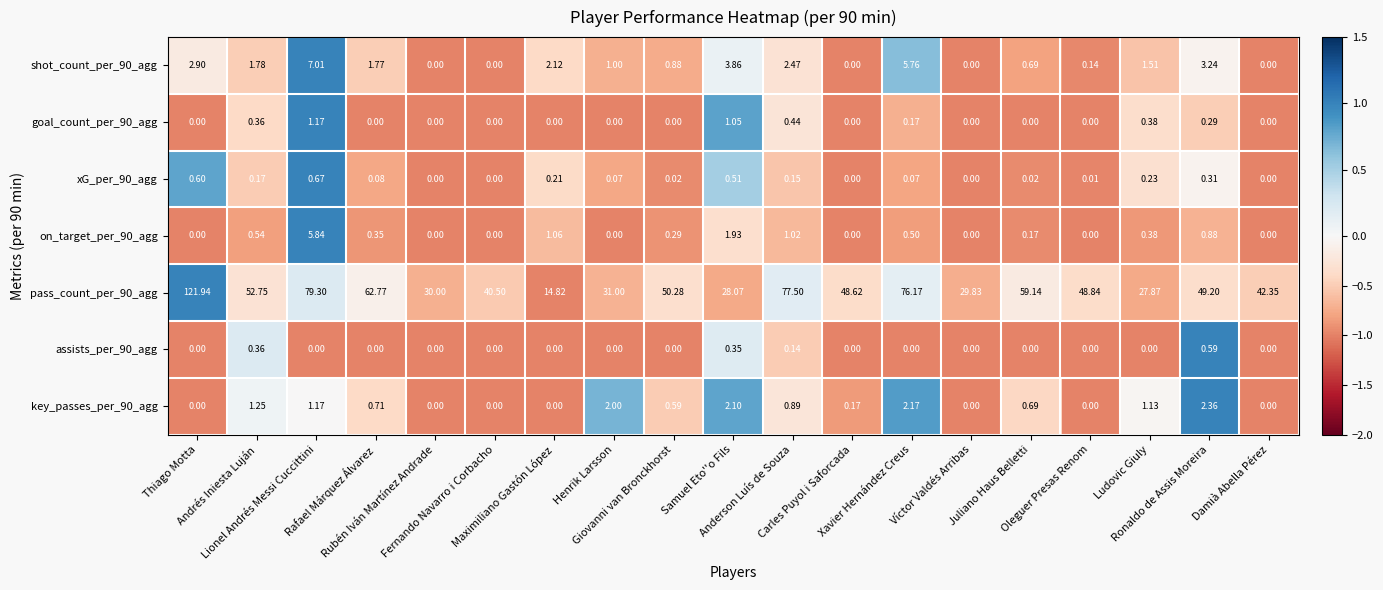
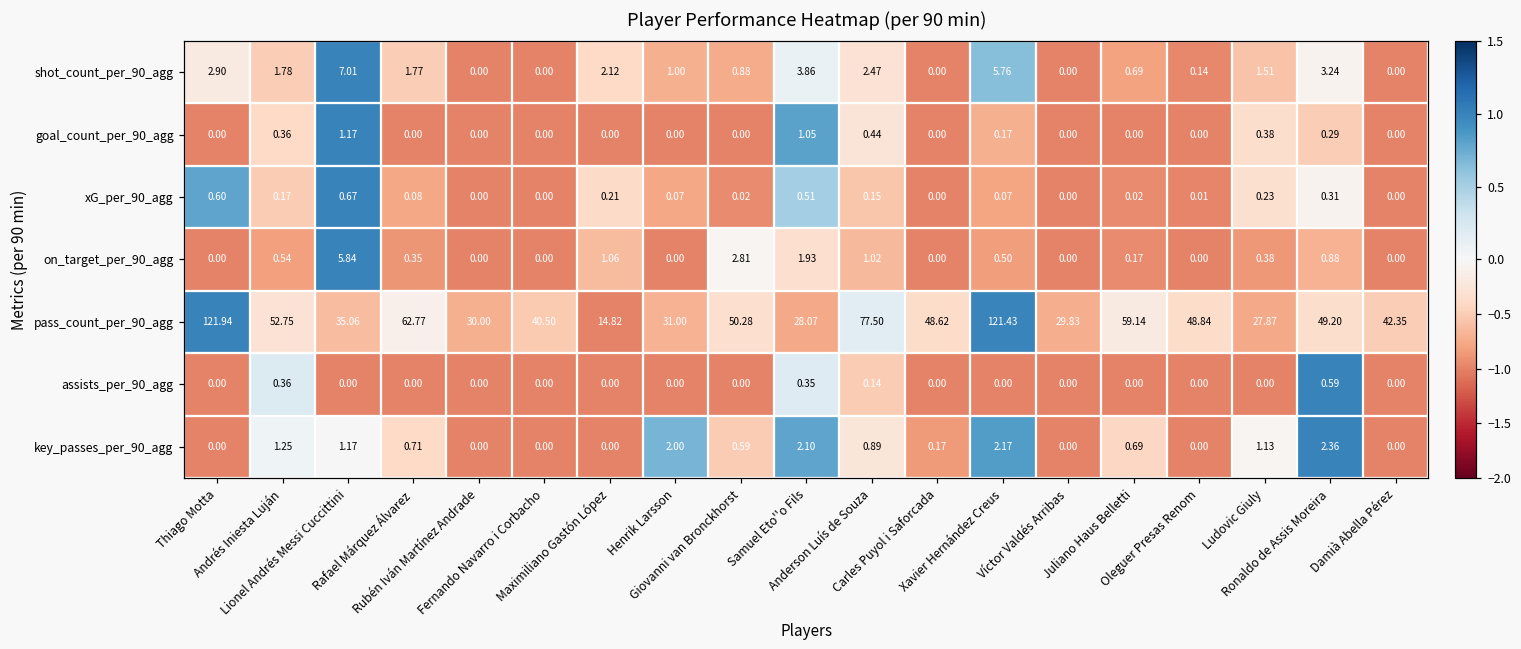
  {
    "shot_count_per_90_agg": {
      "Thiago Motta": 2.90,
      "Andrés Iniesta Luján": 1.78,
      "Lionel Andrés Messi Cuccittini": 7.01,
      "Rafael Márquez Álvarez": 1.77,
      "Rubén Iván Martínez Andrade": 0.00,
      "Fernando Navarro i Corbacho": 0.00,
      "Maximiliano Gastón López": 2.12,
      "Henrik Larsson": 1.00,
      "Giovanni van Bronckhorst": 0.88,
      "Samuel Eto''o Fils": 3.86,
      "Anderson Luís de Souza": 2.47,
      "Carles Puyol i Saforcada": 0.00,
      "Xavier Hernández Creus": 5.76,
      "Víctor Valdés Arribas": 0.00,
      "Juliano Haus Belletti": 0.69,
      "Oleguer Presas Renom": 0.14,
      "Ludovic Giuly": 1.51,
      "Ronaldo de Assis Moreira": 3.24,
      "Damià Abella Pérez": 0.00
    },
    "goal_count_per_90_agg": {
      "Thiago Motta": 0.00,
      "Andrés Iniesta Luján": 0.36,
      "Lionel Andrés Messi Cuccittini": 1.17,
      "Rafael Márquez Álvarez": 0.00,
      "Rubén Iván Martínez Andrade": 0.00,
      "Fernando Navarro i Corbacho": 0.00,
      "Maximiliano Gastón López": 0.00,
      "Henrik Larsson": 0.00,
      "Giovanni van Bronckhorst": 0.00,
      "Samuel Eto''o Fils": 1.05,
      "Anderson Luís de Souza": 0.44,
      "Carles Puyol i Saforcada": 0.00,
      "Xavier Hernández Creus": 0.17,
      "Víctor Valdés Arribas": 0.00,
      "Juliano Haus Belletti": 0.00,
      "Oleguer Presas Renom": 0.00,
      "Ludovic Giuly": 0.38,
      "Ronaldo de Assis Moreira": 0.29,
      "Damià Abella Pérez": 0.00
    },
    "xG_per_90_agg": {
      "Thiago Motta": 0.60,
      "Andrés Iniesta Luján": 0.17,
      "Lionel Andrés Messi Cuccittini": 0.67,
      "Rafael Márquez Álvarez": 0.08,
      "Rubén Iván Martínez Andrade": 0.00,
      "Fernando Navarro i Corbacho": 0.00,
      "Maximiliano Gastón López": 0.21,
      "Henrik Larsson": 0.07,
      "Giovanni van Bronckhorst": 0.02,
      "Samuel Eto''o Fils": 0.51,
      "Anderson Luís de Souza": 0.15,
      "Carles Puyol i Saforcada": 0.00,
      "Xavier Hernández Creus": 0.07,
      "Víctor Valdés Arribas": 0.00,
      "Juliano Haus Belletti": 0.02,
      "Oleguer Presas Renom": 0.01,
      "Ludovic Giuly": 0.23,
      "Ronaldo de Assis Moreira": 0.31,
      "Damià Abella Pérez": 0.00
    },
    "on_target_per_90_agg": {
      "Thiago Motta": 0.00,
      "Andrés Iniesta Luján": 0.54,
      "Lionel Andrés Messi Cuccittini": 5.84,
      "Rafael Márquez Álvarez": 0.35,
      "Rubén Iván Martínez Andrade": 0.00,
      "Fernando Navarro i Corbacho": 0.00,
      "Maximiliano Gastón López": 1.06,
      "Henrik Larsson": 0.00,
-     "Giovanni van Bronckhorst": 0.29,
+     "Giovanni van Bronckhorst": 2.81,
      "Samuel Eto''o Fils": 1.93,
      "Anderson Luís de Souza": 1.02,
      "Carles Puyol i Saforcada": 0.00,
      "Xavier Hernández Creus": 0.50,
      "Víctor Valdés Arribas": 0.00,
      "Juliano Haus Belletti": 0.17,
      "Oleguer Presas Renom": 0.00,
      "Ludovic Giuly": 0.38,
      "Ronaldo de Assis Moreira": 0.88,
      "Damià Abella Pérez": 0.00
    },
    "pass_count_per_90_agg": {
      "Thiago Motta": 121.94,
      "Andrés Iniesta Luján": 52.75,
-     "Lionel Andrés Messi Cuccittini": 79.30,
+     "Lionel Andrés Messi Cuccittini": 35.06,
      "Rafael Márquez Álvarez": 62.77,
      "Rubén Iván Martínez Andrade": 30.00,
      "Fernando Navarro i Corbacho": 40.50,
      "Maximiliano Gastón López": 14.82,
      "Henrik Larsson": 31.00,
      "Giovanni van Bronckhorst": 50.28,
      "Samuel Eto''o Fils": 28.07,
      "Anderson Luís de Souza": 77.50,
      "Carles Puyol i Saforcada": 48.62,
-     "Xavier Hernández Creus": 76.17,
+     "Xavier Hernández Creus": 121.43,
      "Víctor Valdés Arribas": 29.83,
      "Juliano Haus Belletti": 59.14,
      "Oleguer Presas Renom": 48.84,
      "Ludovic Giuly": 27.87,
      "Ronaldo de Assis Moreira": 49.20,
      "Damià Abella Pérez": 42.35
    },
    "assists_per_90_agg": {
      "Thiago Motta": 0.00,
      "Andrés Iniesta Luján": 0.36,
      "Lionel Andrés Messi Cuccittini": 0.00,
      "Rafael Márquez Álvarez": 0.00,
      "Rubén Iván Martínez Andrade": 0.00,
      "Fernando Navarro i Corbacho": 0.00,
      "Maximiliano Gastón López": 0.00,
      "Henrik Larsson": 0.00,
      "Giovanni van Bronckhorst": 0.00,
      "Samuel Eto''o Fils": 0.35,
      "Anderson Luís de Souza": 0.14,
      "Carles Puyol i Saforcada": 0.00,
      "Xavier Hernández Creus": 0.00,
      "Víctor Valdés Arribas": 0.00,
      "Juliano Haus Belletti": 0.00,
      "Oleguer Presas Renom": 0.00,
      "Ludovic Giuly": 0.00,
      "Ronaldo de Assis Moreira": 0.59,
      "Damià Abella Pérez": 0.00
    },
    "key_passes_per_90_agg": {
      "Thiago Motta": 0.00,
      "Andrés Iniesta Luján": 1.25,
      "Lionel Andrés Messi Cuccittini": 1.17,
      "Rafael Márquez Álvarez": 0.71,
      "Rubén Iván Martínez Andrade": 0.00,
      "Fernando Navarro i Corbacho": 0.00,
      "Maximiliano Gastón López": 0.00,
      "Henrik Larsson": 2.00,
      "Giovanni van Bronckhorst": 0.59,
      "Samuel Eto''o Fils": 2.10,
      "Anderson Luís de Souza": 0.89,
      "Carles Puyol i Saforcada": 0.17,
      "Xavier Hernández Creus": 2.17,
      "Víctor Valdés Arribas": 0.00,
      "Juliano Haus Belletti": 0.69,
      "Oleguer Presas Renom": 0.00,
      "Ludovic Giuly": 1.13,
      "Ronaldo de Assis Moreira": 2.36,
      "Damià Abella Pérez": 0.00
    }
  }
